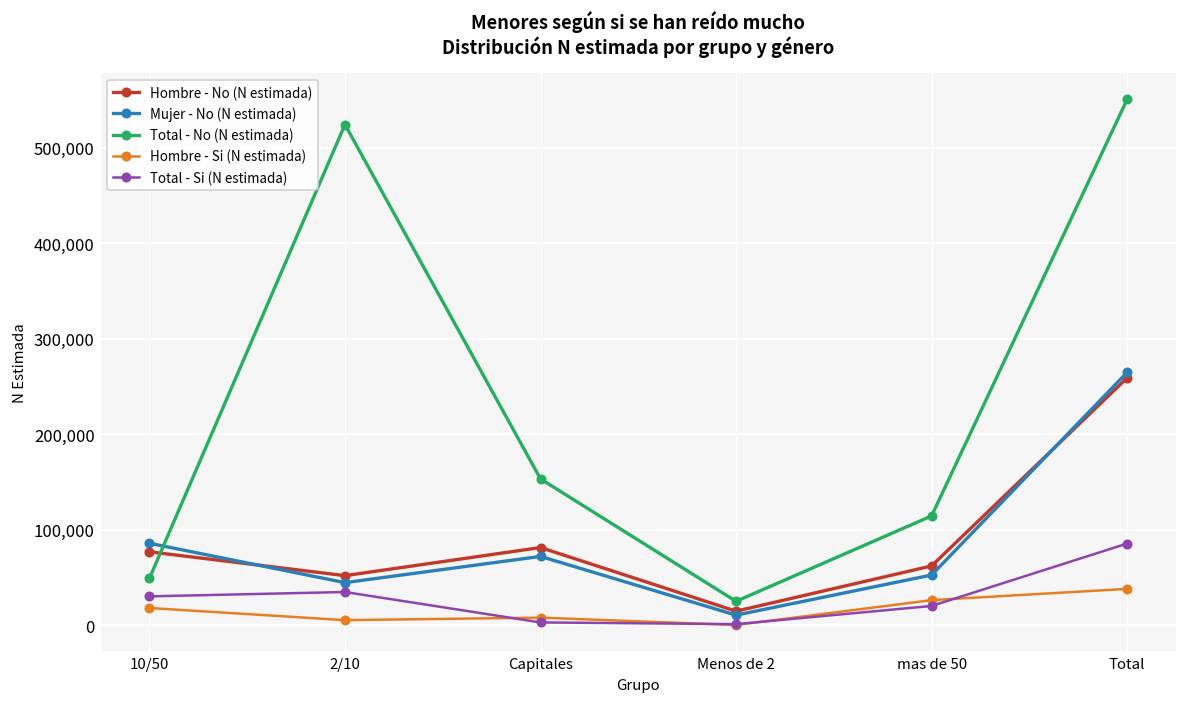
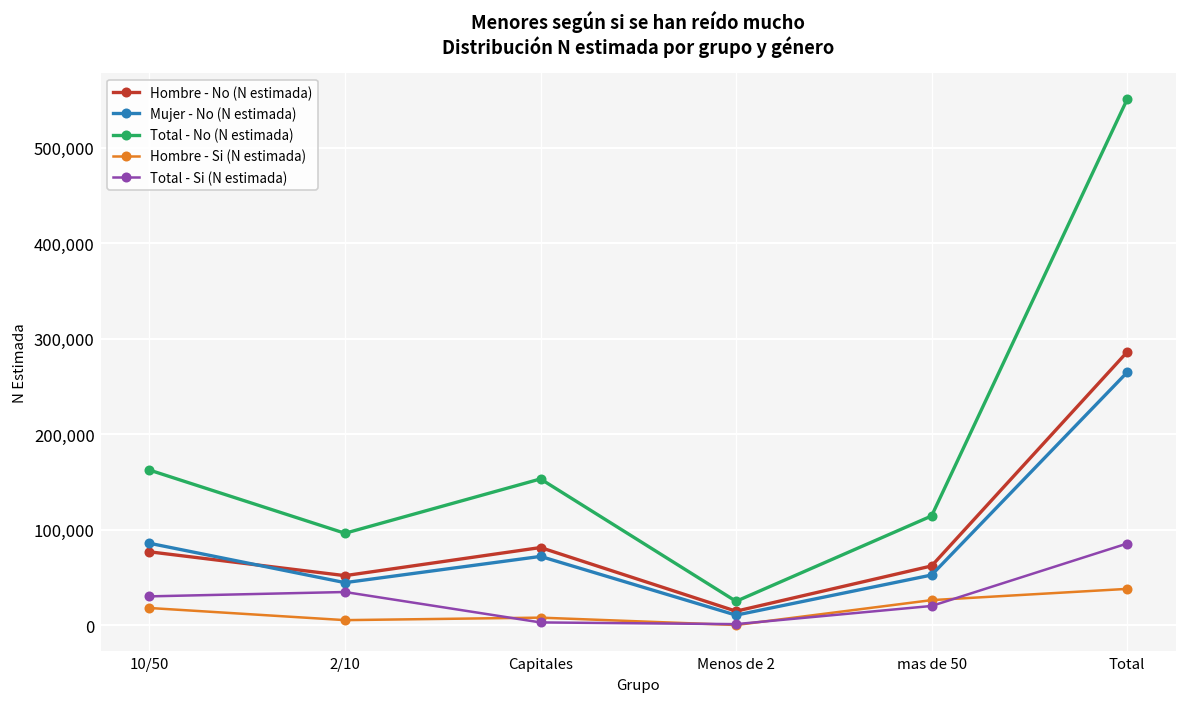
  {
    "Hombre - No (N estimada)": {
      "10/50": "80,000",
      "2/10": "50,000",
      "Capitales": "80,000",
      "Menos de 2": "10,000",
      "mas de 50": "60,000",
-     "Total": "260,000"
+     "Total": "290,000"
    },
    "Mujer - No (N estimada)": {
      "10/50": "90,000",
      "2/10": "40,000",
      "Capitales": "70,000",
      "Menos de 2": "10,000",
      "mas de 50": "50,000",
      "Total": "260,000"
    },
    "Total - No (N estimada)": {
-     "10/50": "50,000",
-     "2/10": "520,000",
+     "10/50": "160,000",
+     "2/10": "100,000",
      "Capitales": "150,000",
      "Menos de 2": "20,000",
      "mas de 50": "110,000",
      "Total": "550,000"
    },
    "Hombre - Si (N estimada)": {
      "10/50": "20,000",
      "2/10": "10,000",
      "Capitales": "10,000",
      "mas de 50": "30,000",
      "Total": "40,000"
    },
    "Total - Si (N estimada)": {
      "10/50": "30,000",
      "2/10": "30,000",
      "Capitales": "0",
      "mas de 50": "20,000",
      "Total": "90,000"
    }
  }
